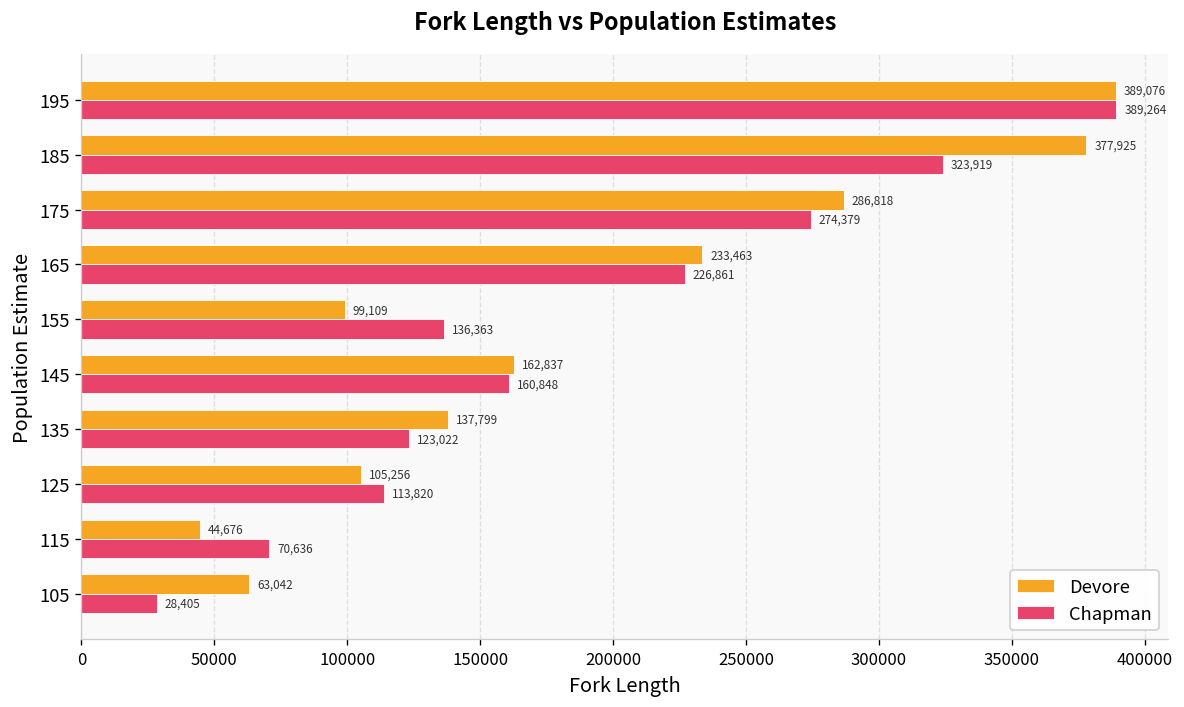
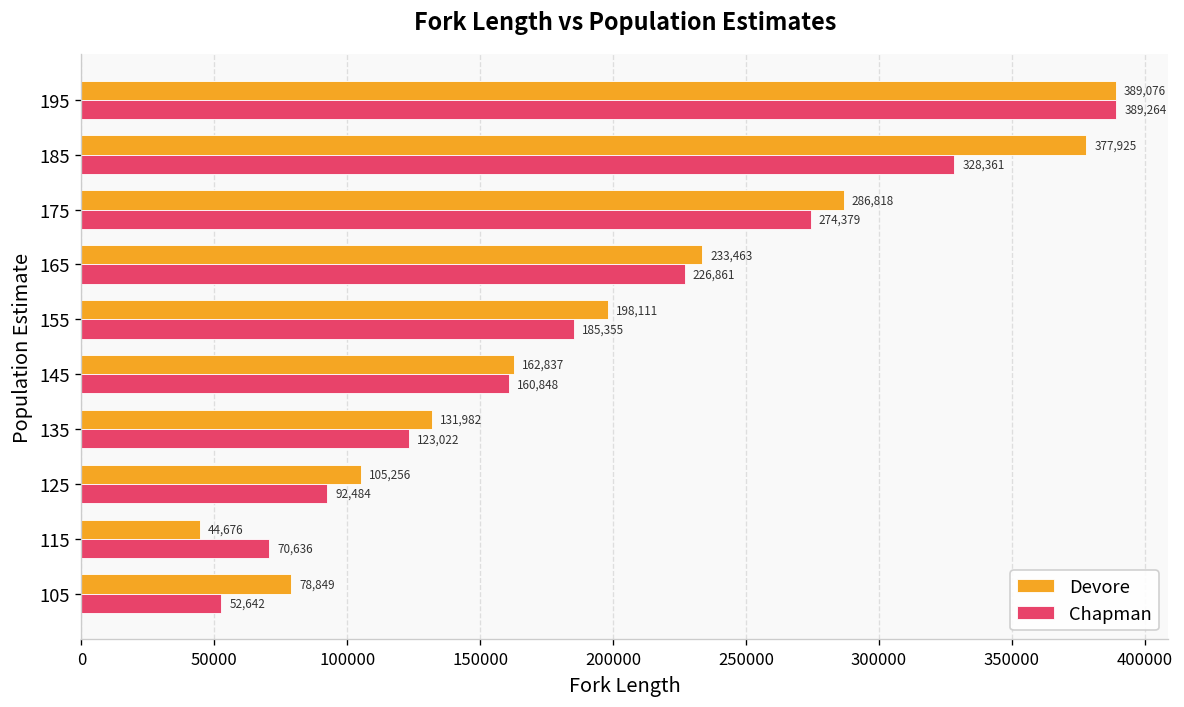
  {
    "Devore": {
      "195": "389,076",
      "185": "377,925",
      "175": "286,818",
      "165": "233,463",
-     "155": "99,109",
+     "155": "198,111",
      "145": "162,837",
-     "135": "137,799",
+     "135": "131,982",
      "125": "105,256",
      "115": "44,676",
-     "105": "63,042"
+     "105": "78,849"
    },
    "Chapman": {
      "195": "389,264",
-     "185": "323,919",
+     "185": "328,361",
      "175": "274,379",
      "165": "226,861",
-     "155": "136,363",
+     "155": "185,355",
      "145": "160,848",
      "135": "123,022",
-     "125": "113,820",
+     "125": "92,484",
      "115": "70,636",
-     "105": "28,405"
+     "105": "52,642"
    }
  }
